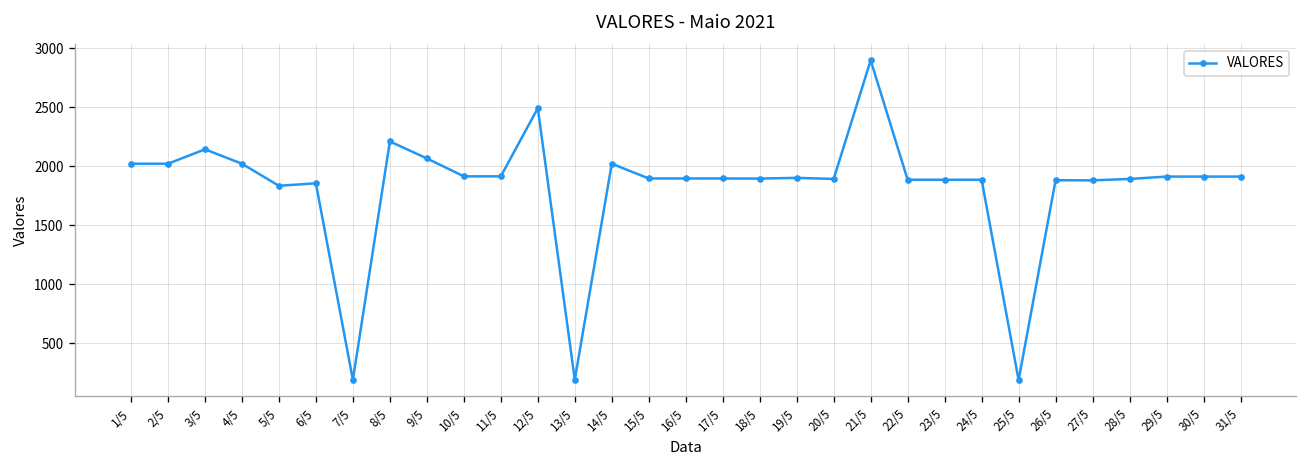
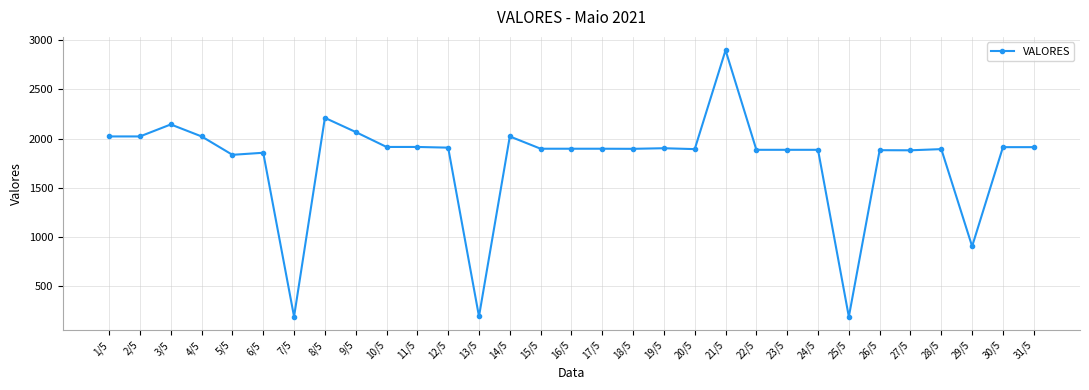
  {
    "1/5": 2000,
    "2/5": 2000,
    "3/5": 2100,
    "4/5": 2000,
    "5/5": 1800,
    "6/5": 1900,
    "7/5": 200,
    "8/5": 2200,
    "9/5": 2100,
    "10/5": 1900,
    "11/5": 1900,
-   "12/5": 2500,
+   "12/5": 1900,
    "13/5": 200,
    "14/5": 2000,
    "15/5": 1900,
    "16/5": 1900,
    "17/5": 1900,
    "18/5": 1900,
    "19/5": 1900,
    "20/5": 1900,
    "21/5": 2900,
    "22/5": 1900,
    "23/5": 1900,
    "24/5": 1900,
    "25/5": 200,
    "26/5": 1900,
    "27/5": 1900,
    "28/5": 1900,
-   "29/5": 1900,
+   "29/5": 900,
    "30/5": 1900,
    "31/5": 1900
  }
